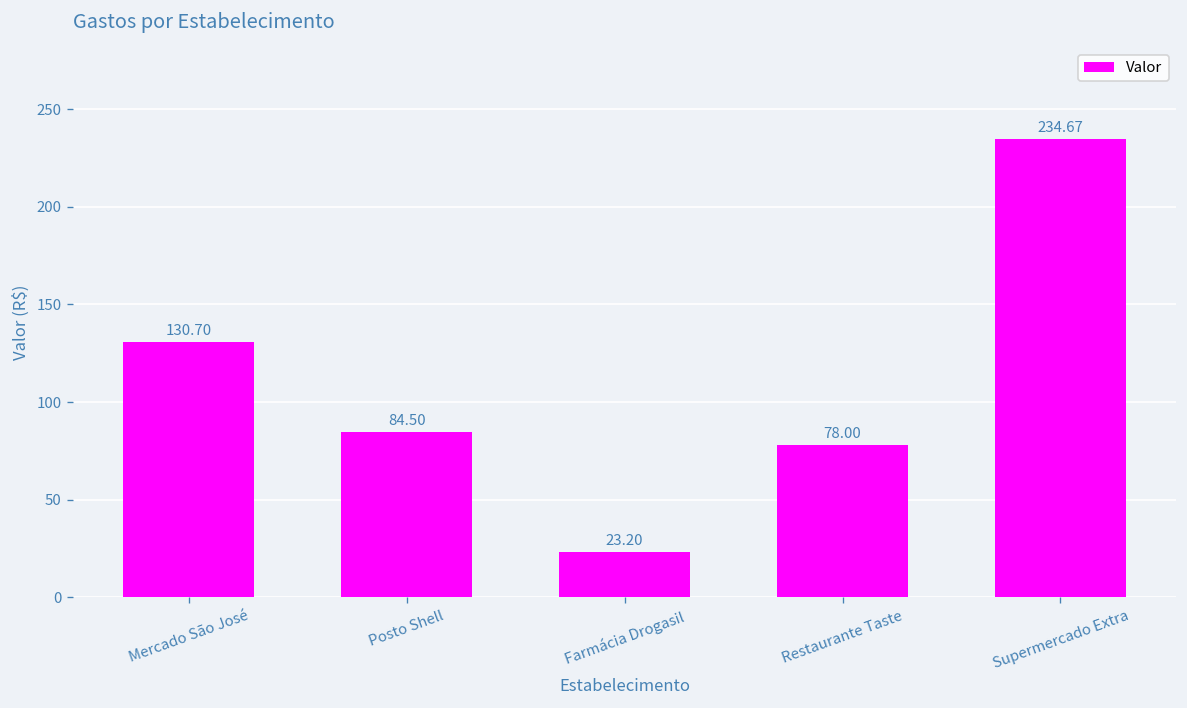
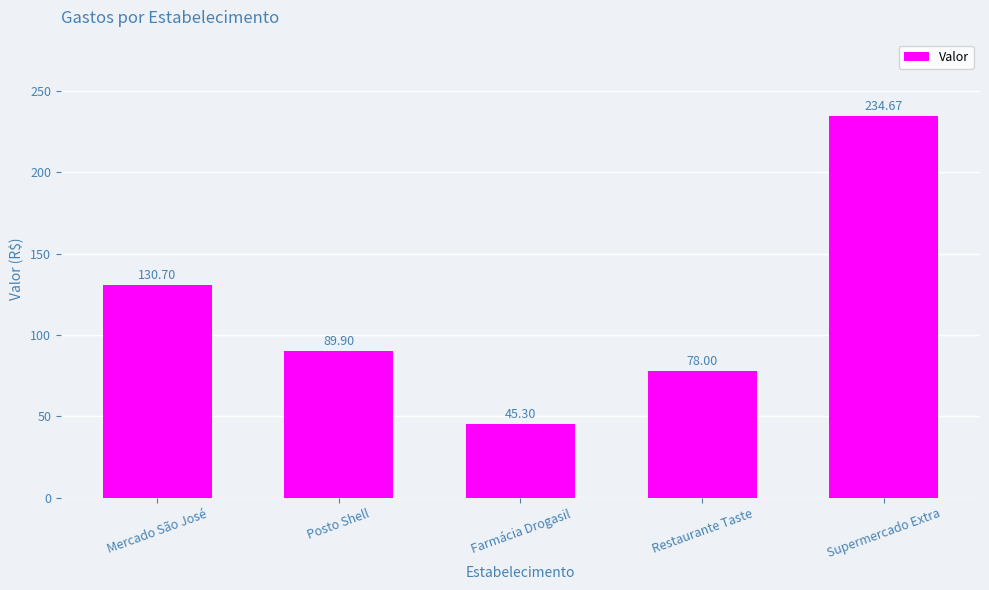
  {
    "Mercado São José": 130.70,
-   "Posto Shell": 84.50,
-   "Farmácia Drogasil": 23.20,
+   "Posto Shell": 89.90,
+   "Farmácia Drogasil": 45.30,
    "Restaurante Taste": 78.00,
    "Supermercado Extra": 234.67
  }
